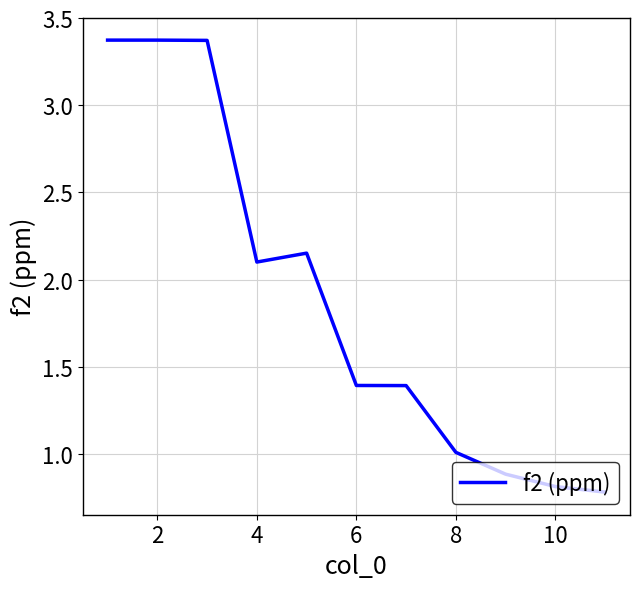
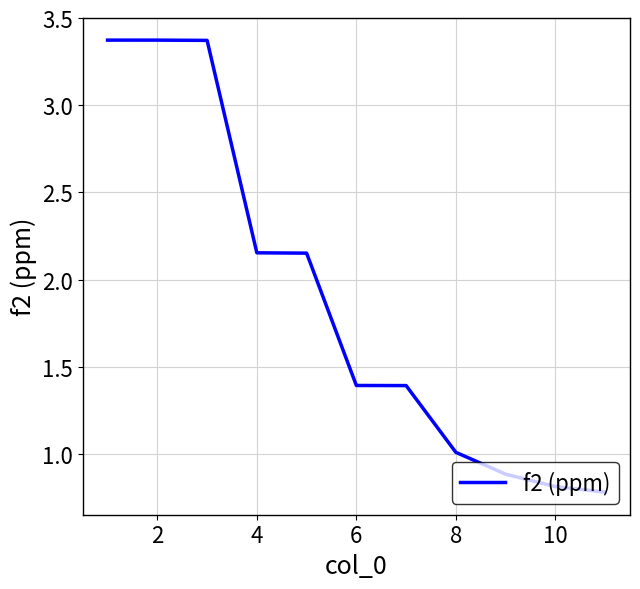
  {
    "2": 3.37,
-   "4": 2.10,
+   "4": 2.15,
    "6": 1.39,
    "8": 1.01
  }
